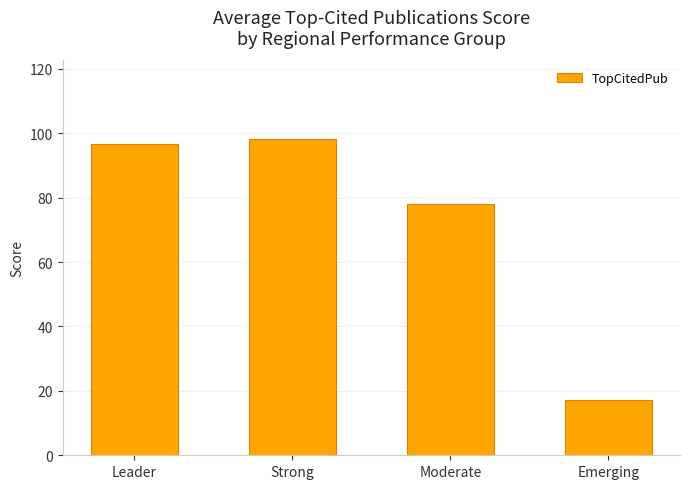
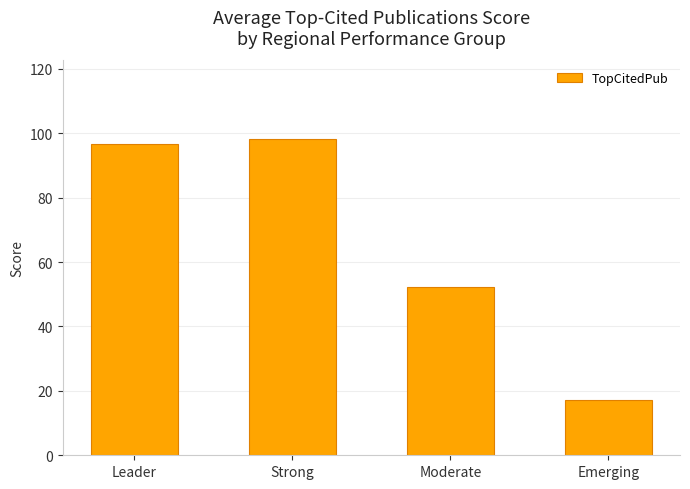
  {
    "Leader": 97,
    "Strong": 98,
-   "Moderate": 78,
+   "Moderate": 52,
    "Emerging": 17
  }
